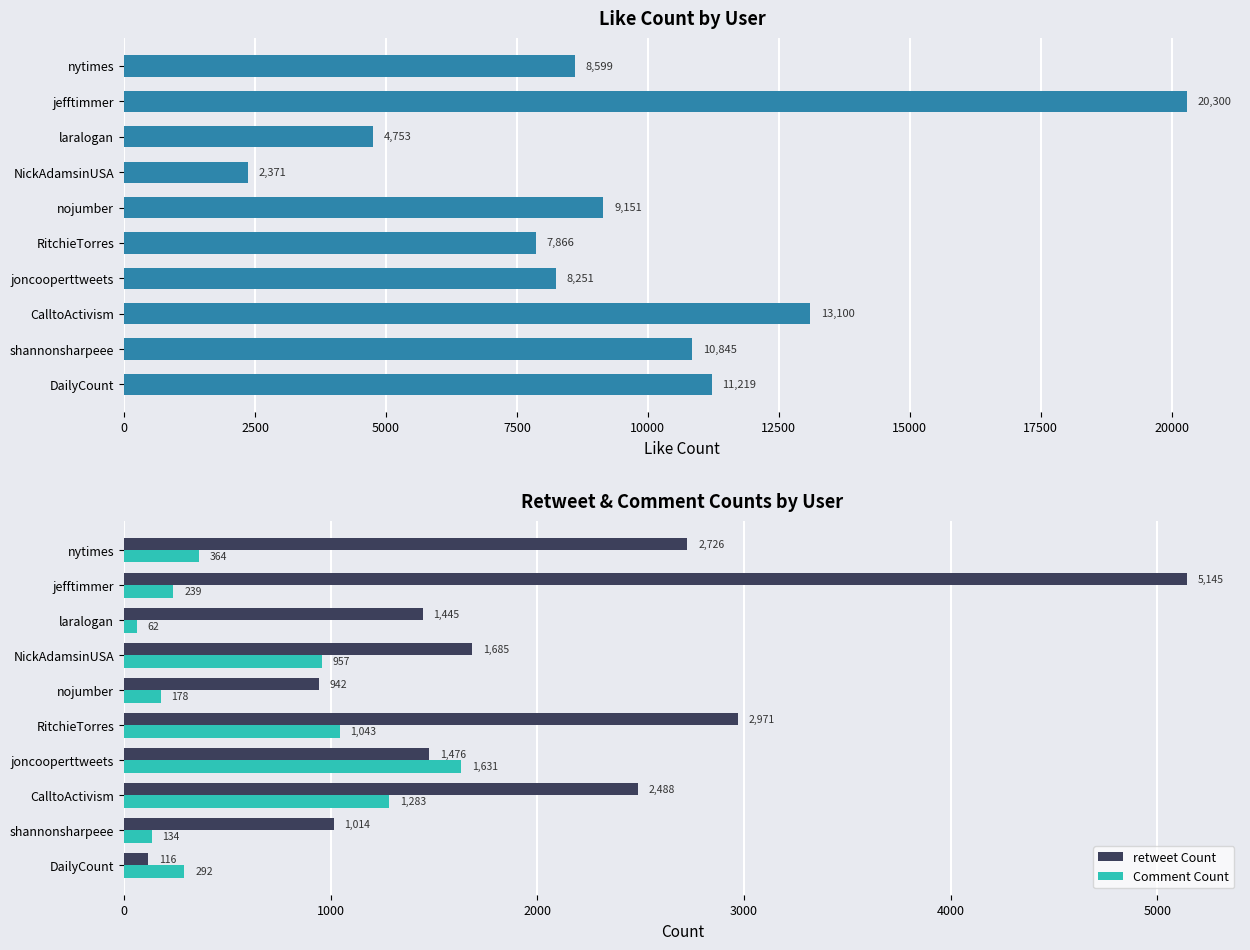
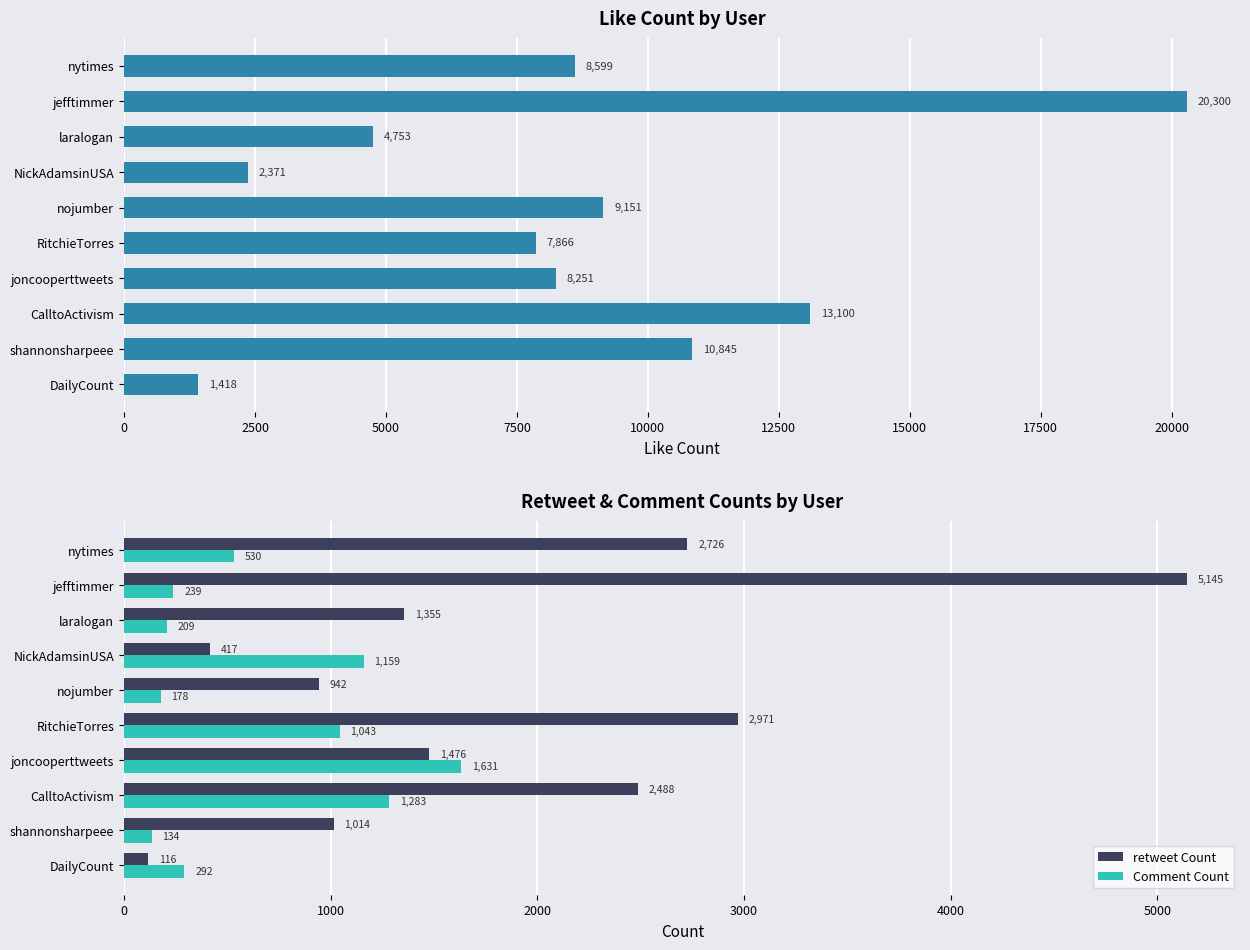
  {
    "Like Count by User": {
      "nytimes": "8,599",
      "jefftimmer": "20,300",
      "laralogan": "4,753",
      "NickAdamsinUSA": "2,371",
      "nojumber": "9,151",
      "RitchieTorres": "7,866",
      "joncooperttweets": "8,251",
      "CalltoActivism": "13,100",
      "shannonsharpeee": "10,845",
-     "DailyCount": "11,219"
+     "DailyCount": "1,418"
    },
    "Retweet & Comment Counts by User": {
      "retweet Count": {
        "nytimes": "2,726",
        "jefftimmer": "5,145",
-       "laralogan": "1,445",
-       "NickAdamsinUSA": "1,685",
+       "laralogan": "1,355",
+       "NickAdamsinUSA": "417",
        "nojumber": "942",
        "RitchieTorres": "2,971",
        "joncooperttweets": "1,476",
        "CalltoActivism": "2,488",
        "shannonsharpeee": "1,014",
        "DailyCount": "116"
      },
      "Comment Count": {
-       "nytimes": "364",
+       "nytimes": "530",
        "jefftimmer": "239",
-       "laralogan": "62",
-       "NickAdamsinUSA": "957",
+       "laralogan": "209",
+       "NickAdamsinUSA": "1,159",
        "nojumber": "178",
        "RitchieTorres": "1,043",
        "joncooperttweets": "1,631",
        "CalltoActivism": "1,283",
        "shannonsharpeee": "134",
        "DailyCount": "292"
      }
    }
  }
